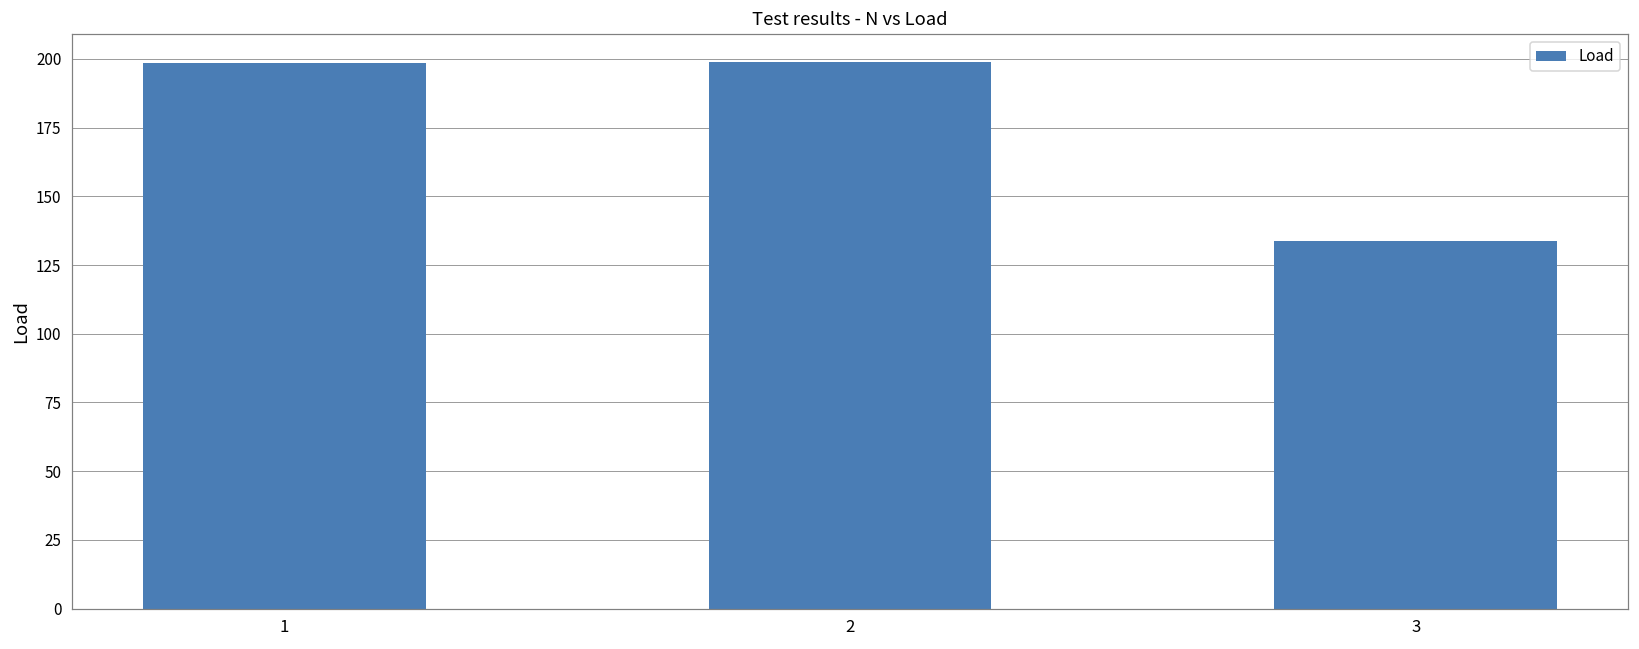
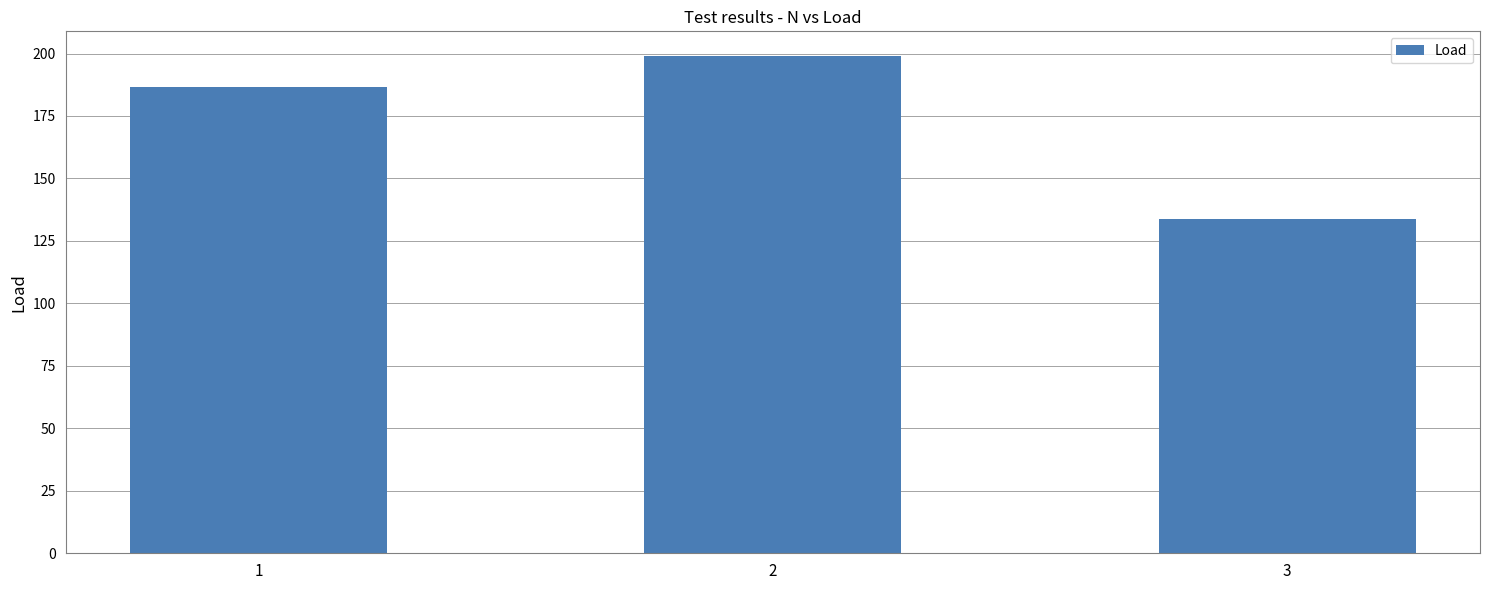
  {
-   "1": 198,
+   "1": 187,
    "2": 199,
    "3": 134
  }
